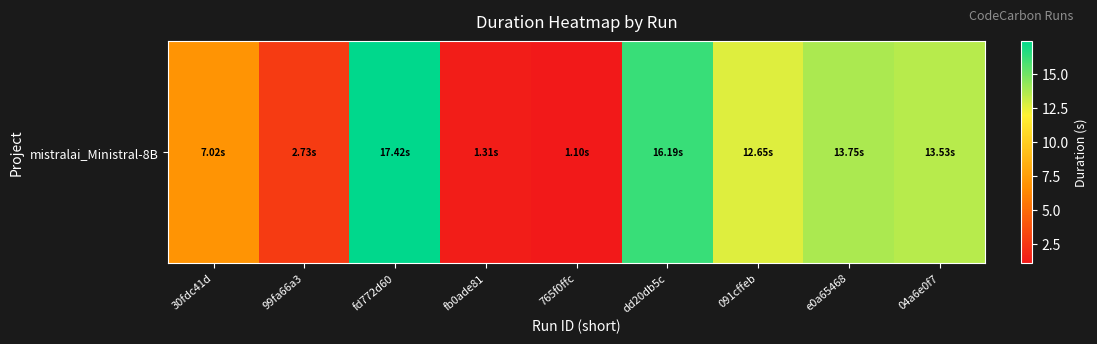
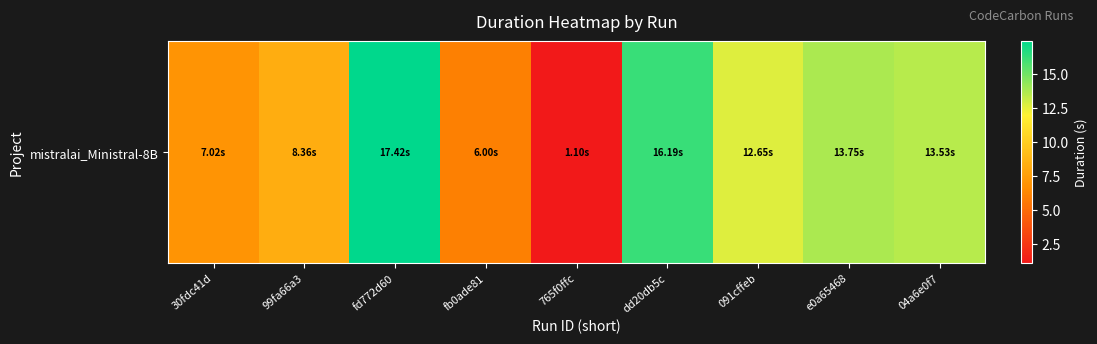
  {
    "mistralai_Ministral-8B": {
      "30fdc41d": "7.02s",
-     "99fa66a3": "2.73s",
+     "99fa66a3": "8.36s",
      "fd772d60": "17.42s",
-     "fb0ade81": "1.31s",
+     "fb0ade81": "6.00s",
      "765f0ffc": "1.10s",
      "dd20db5c": "16.19s",
      "091cffeb": "12.65s",
      "e0a65468": "13.75s",
      "04a6e0f7": "13.53s"
    }
  }
